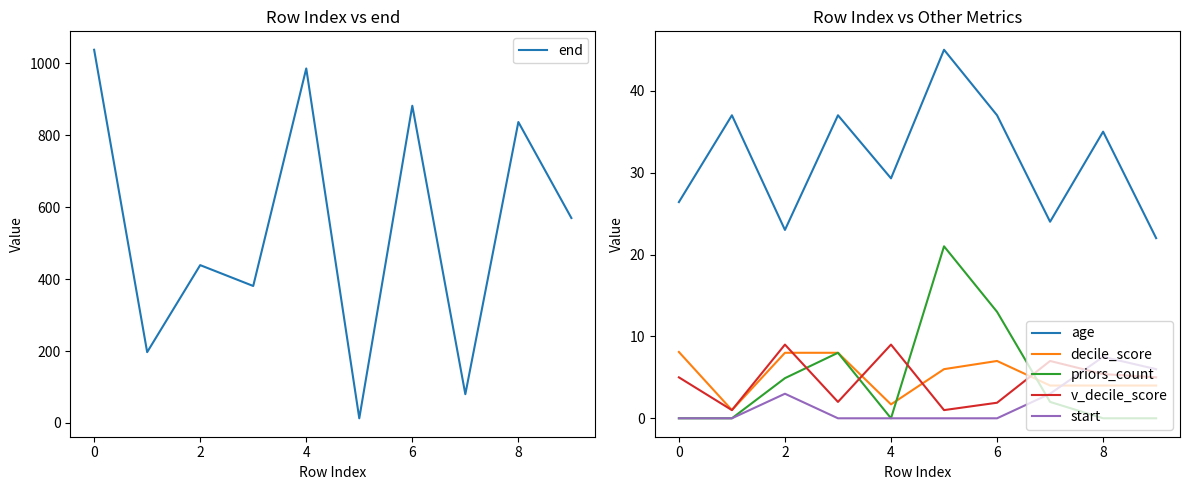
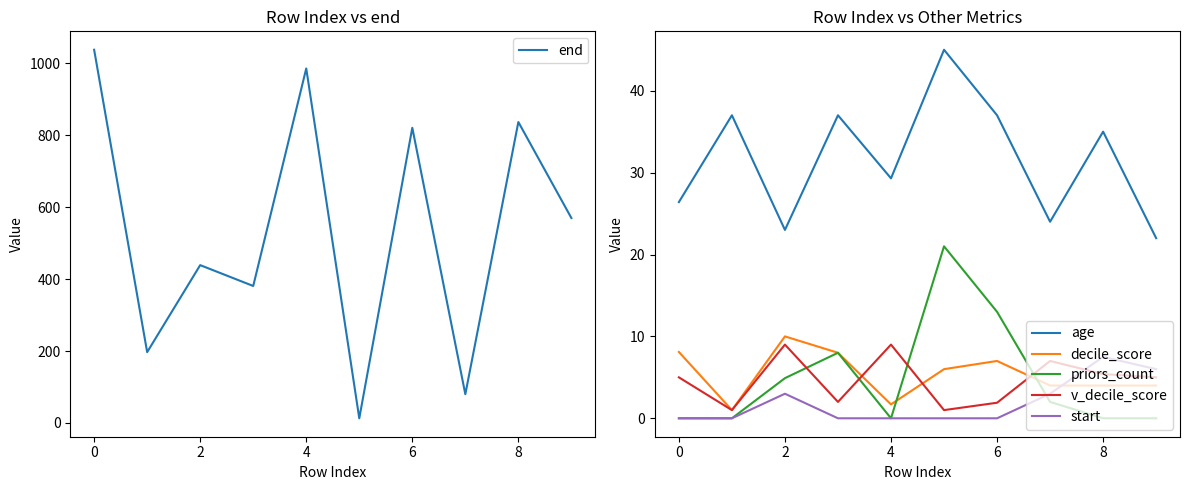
  {
    "Row Index vs end": {
      "0": 1040,
      "2": 440,
      "4": 990,
-     "6": 880,
+     "6": 820,
      "8": 840
    },
    "Row Index vs Other Metrics": {
      "age": {
        "0": 26,
        "2": 23,
        "4": 29,
        "6": 37,
        "8": 35
      },
      "decile_score": {
        "0": 8,
-       "2": 8,
+       "2": 10,
        "4": 2,
        "6": 7
      },
      "priors_count": {
        "2": 5,
        "6": 13
      },
      "v_decile_score": {
        "0": 5,
        "2": 9,
        "4": 9,
        "6": 2
      },
      "start": {
        "2": 3,
        "6": 0
      }
    }
  }
